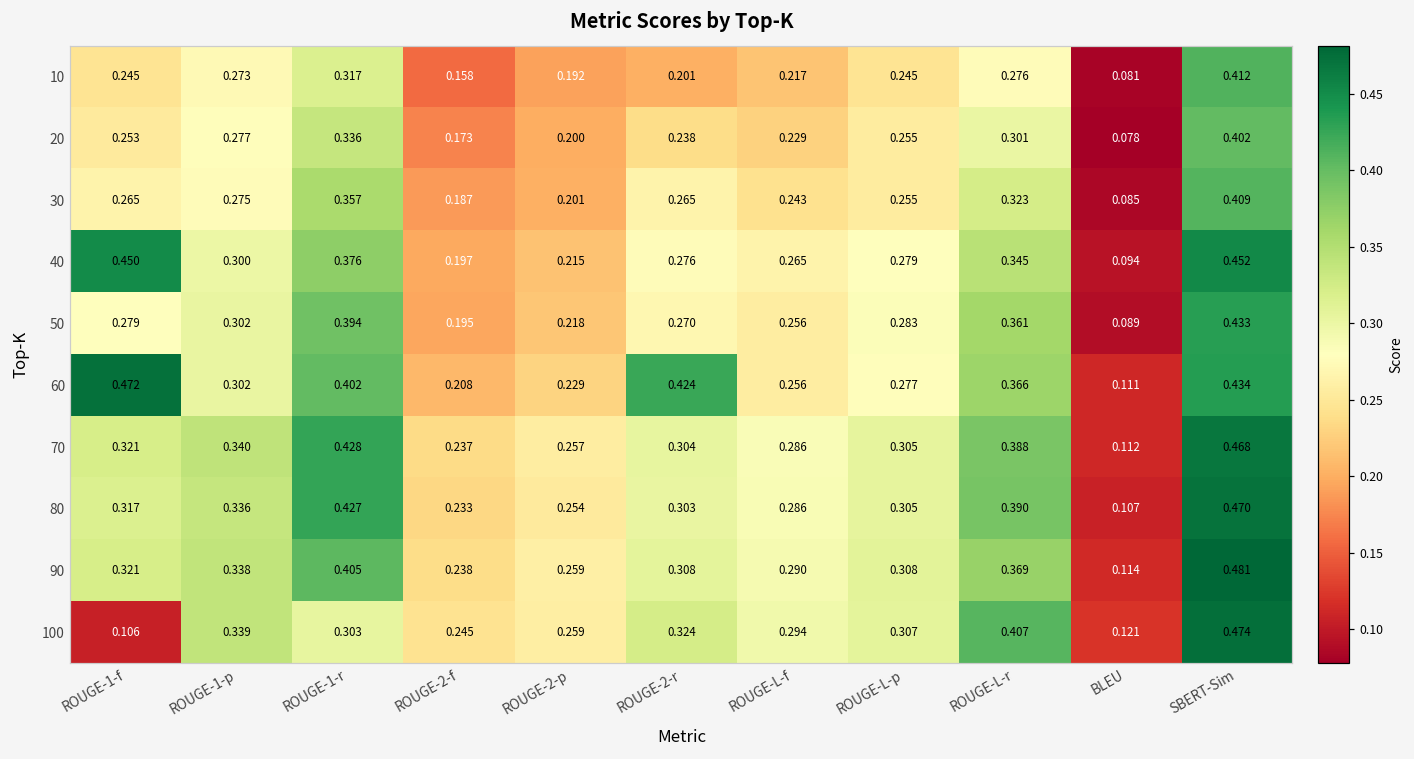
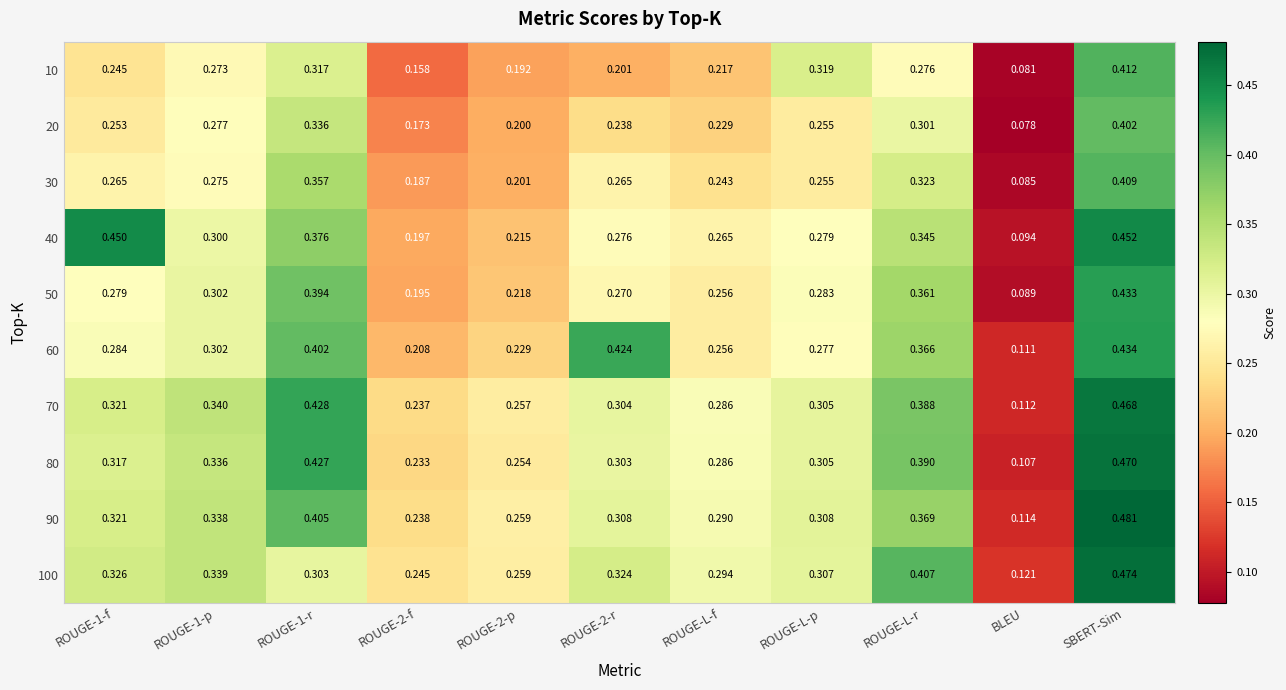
  {
    "10": {
      "ROUGE-1-f": 0.245,
      "ROUGE-1-p": 0.273,
      "ROUGE-1-r": 0.317,
      "ROUGE-2-f": 0.158,
      "ROUGE-2-p": 0.192,
      "ROUGE-2-r": 0.201,
      "ROUGE-L-f": 0.217,
-     "ROUGE-L-p": 0.245,
+     "ROUGE-L-p": 0.319,
      "ROUGE-L-r": 0.276,
      "BLEU": 0.081,
      "SBERT-Sim": 0.412
    },
    "20": {
      "ROUGE-1-f": 0.253,
      "ROUGE-1-p": 0.277,
      "ROUGE-1-r": 0.336,
      "ROUGE-2-f": 0.173,
      "ROUGE-2-p": 0.200,
      "ROUGE-2-r": 0.238,
      "ROUGE-L-f": 0.229,
      "ROUGE-L-p": 0.255,
      "ROUGE-L-r": 0.301,
      "BLEU": 0.078,
      "SBERT-Sim": 0.402
    },
    "30": {
      "ROUGE-1-f": 0.265,
      "ROUGE-1-p": 0.275,
      "ROUGE-1-r": 0.357,
      "ROUGE-2-f": 0.187,
      "ROUGE-2-p": 0.201,
      "ROUGE-2-r": 0.265,
      "ROUGE-L-f": 0.243,
      "ROUGE-L-p": 0.255,
      "ROUGE-L-r": 0.323,
      "BLEU": 0.085,
      "SBERT-Sim": 0.409
    },
    "40": {
      "ROUGE-1-f": 0.450,
      "ROUGE-1-p": 0.300,
      "ROUGE-1-r": 0.376,
      "ROUGE-2-f": 0.197,
      "ROUGE-2-p": 0.215,
      "ROUGE-2-r": 0.276,
      "ROUGE-L-f": 0.265,
      "ROUGE-L-p": 0.279,
      "ROUGE-L-r": 0.345,
      "BLEU": 0.094,
      "SBERT-Sim": 0.452
    },
    "50": {
      "ROUGE-1-f": 0.279,
      "ROUGE-1-p": 0.302,
      "ROUGE-1-r": 0.394,
      "ROUGE-2-f": 0.195,
      "ROUGE-2-p": 0.218,
      "ROUGE-2-r": 0.270,
      "ROUGE-L-f": 0.256,
      "ROUGE-L-p": 0.283,
      "ROUGE-L-r": 0.361,
      "BLEU": 0.089,
      "SBERT-Sim": 0.433
    },
    "60": {
-     "ROUGE-1-f": 0.472,
+     "ROUGE-1-f": 0.284,
      "ROUGE-1-p": 0.302,
      "ROUGE-1-r": 0.402,
      "ROUGE-2-f": 0.208,
      "ROUGE-2-p": 0.229,
      "ROUGE-2-r": 0.424,
      "ROUGE-L-f": 0.256,
      "ROUGE-L-p": 0.277,
      "ROUGE-L-r": 0.366,
      "BLEU": 0.111,
      "SBERT-Sim": 0.434
    },
    "70": {
      "ROUGE-1-f": 0.321,
      "ROUGE-1-p": 0.340,
      "ROUGE-1-r": 0.428,
      "ROUGE-2-f": 0.237,
      "ROUGE-2-p": 0.257,
      "ROUGE-2-r": 0.304,
      "ROUGE-L-f": 0.286,
      "ROUGE-L-p": 0.305,
      "ROUGE-L-r": 0.388,
      "BLEU": 0.112,
      "SBERT-Sim": 0.468
    },
    "80": {
      "ROUGE-1-f": 0.317,
      "ROUGE-1-p": 0.336,
      "ROUGE-1-r": 0.427,
      "ROUGE-2-f": 0.233,
      "ROUGE-2-p": 0.254,
      "ROUGE-2-r": 0.303,
      "ROUGE-L-f": 0.286,
      "ROUGE-L-p": 0.305,
      "ROUGE-L-r": 0.390,
      "BLEU": 0.107,
      "SBERT-Sim": 0.470
    },
    "90": {
      "ROUGE-1-f": 0.321,
      "ROUGE-1-p": 0.338,
      "ROUGE-1-r": 0.405,
      "ROUGE-2-f": 0.238,
      "ROUGE-2-p": 0.259,
      "ROUGE-2-r": 0.308,
      "ROUGE-L-f": 0.290,
      "ROUGE-L-p": 0.308,
      "ROUGE-L-r": 0.369,
      "BLEU": 0.114,
      "SBERT-Sim": 0.481
    },
    "100": {
-     "ROUGE-1-f": 0.106,
+     "ROUGE-1-f": 0.326,
      "ROUGE-1-p": 0.339,
      "ROUGE-1-r": 0.303,
      "ROUGE-2-f": 0.245,
      "ROUGE-2-p": 0.259,
      "ROUGE-2-r": 0.324,
      "ROUGE-L-f": 0.294,
      "ROUGE-L-p": 0.307,
      "ROUGE-L-r": 0.407,
      "BLEU": 0.121,
      "SBERT-Sim": 0.474
    }
  }
